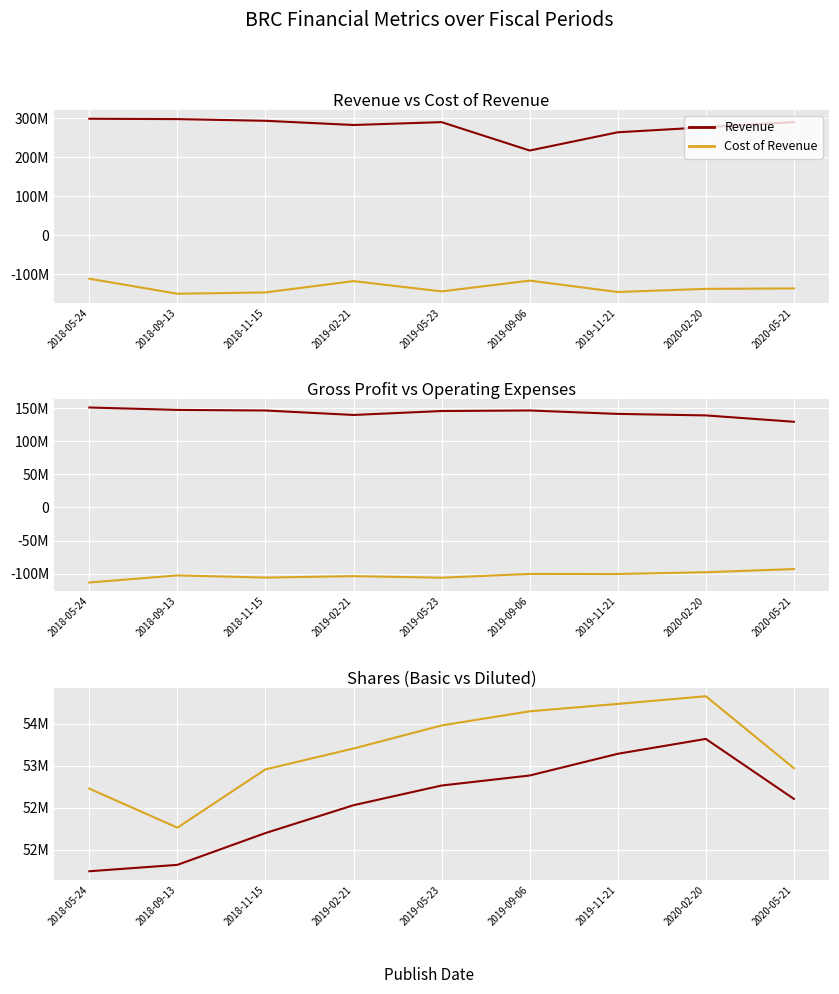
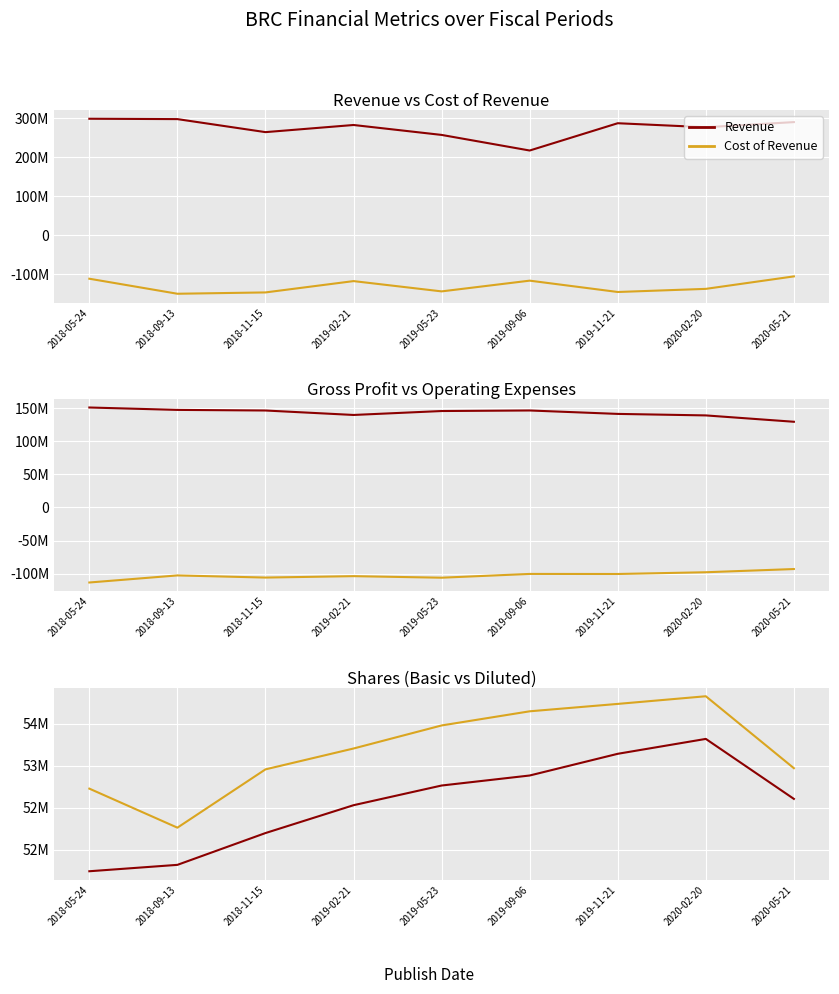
  {
    "Revenue vs Cost of Revenue": {
      "Revenue": {
        "2018-05-24": 300000000,
        "2018-09-13": 300000000,
-       "2018-11-15": 290000000,
+       "2018-11-15": 260000000,
        "2019-02-21": 280000000,
-       "2019-05-23": 290000000,
+       "2019-05-23": 260000000,
        "2019-09-06": 220000000,
-       "2019-11-21": 260000000
+       "2019-11-21": 290000000
      },
      "Cost of Revenue": {
        "2018-05-24": -110000000,
        "2018-09-13": -150000000,
        "2018-11-15": -150000000,
        "2019-02-21": -120000000,
        "2019-05-23": -140000000,
        "2019-09-06": -120000000,
        "2019-11-21": -150000000,
        "2020-02-20": -140000000,
-       "2020-05-21": -140000000
+       "2020-05-21": -110000000
      }
    }
  }
